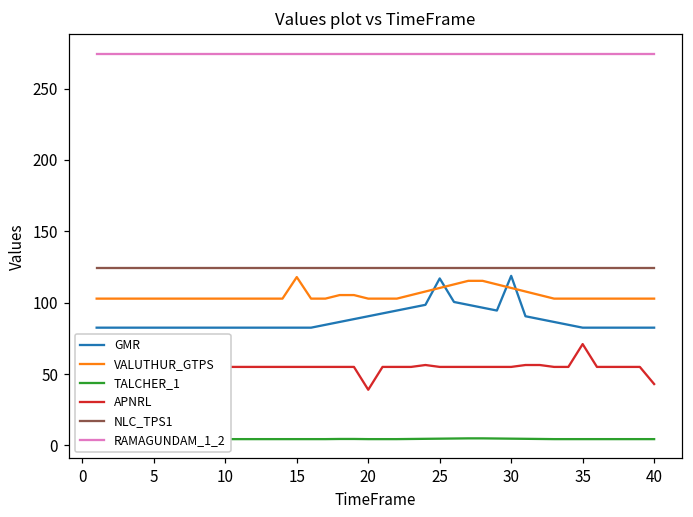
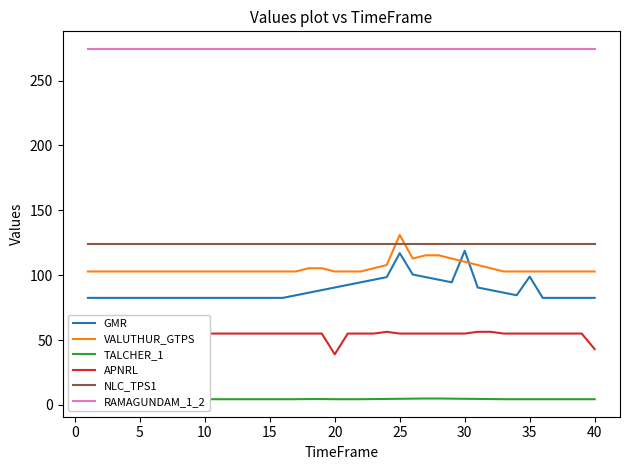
  {
    "GMR": {
      "5": 83,
      "10": 83,
      "15": 83,
      "20": 91,
      "25": 117,
      "30": 119,
-     "35": 83,
+     "35": 99,
      "40": 83
    },
    "VALUTHUR_GTPS": {
      "5": 103,
      "10": 103,
-     "15": 118,
+     "15": 103,
      "20": 103,
-     "25": 110,
+     "25": 131,
      "30": 110,
      "35": 103,
      "40": 103
    },
    "TALCHER_1": {
      "15": 4,
      "20": 4,
      "25": 5,
      "30": 5,
      "35": 4,
      "40": 4
    },
    "APNRL": {
      "15": 55,
      "20": 39,
      "25": 55,
      "30": 55,
-     "35": 71,
+     "35": 55,
      "40": 43
    },
    "NLC_TPS1": {
      "5": 124,
      "10": 124,
      "15": 124,
      "20": 124,
      "25": 124,
      "30": 124,
      "35": 124,
      "40": 124
    },
    "RAMAGUNDAM_1_2": {
      "5": 274,
      "10": 274,
      "15": 274,
      "20": 274,
      "25": 274,
      "30": 274,
      "35": 274,
      "40": 274
    }
  }
